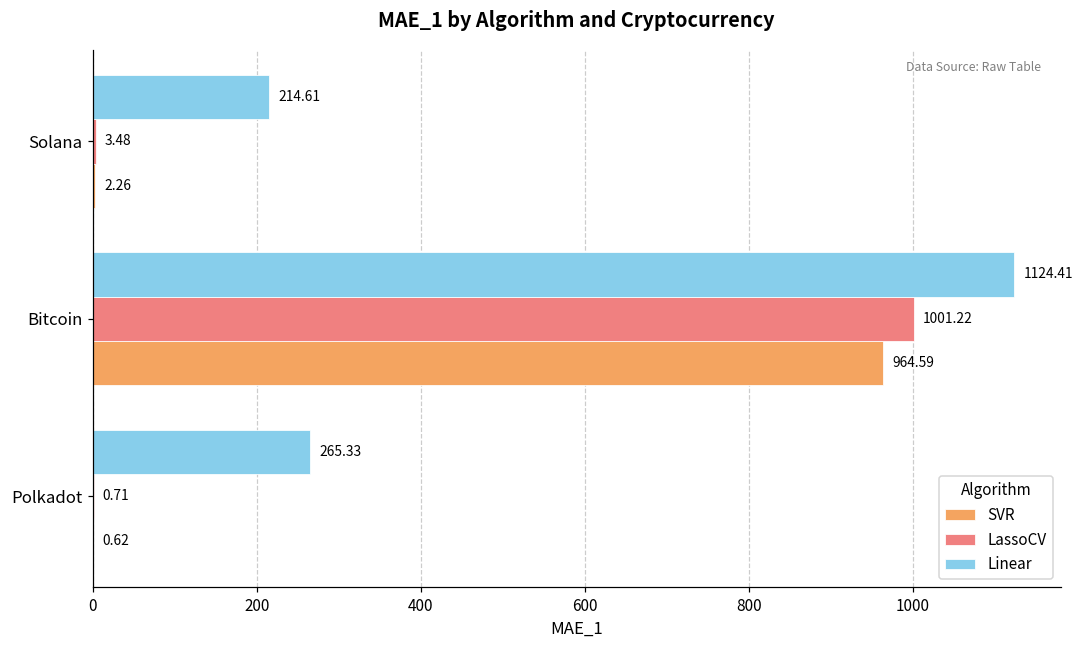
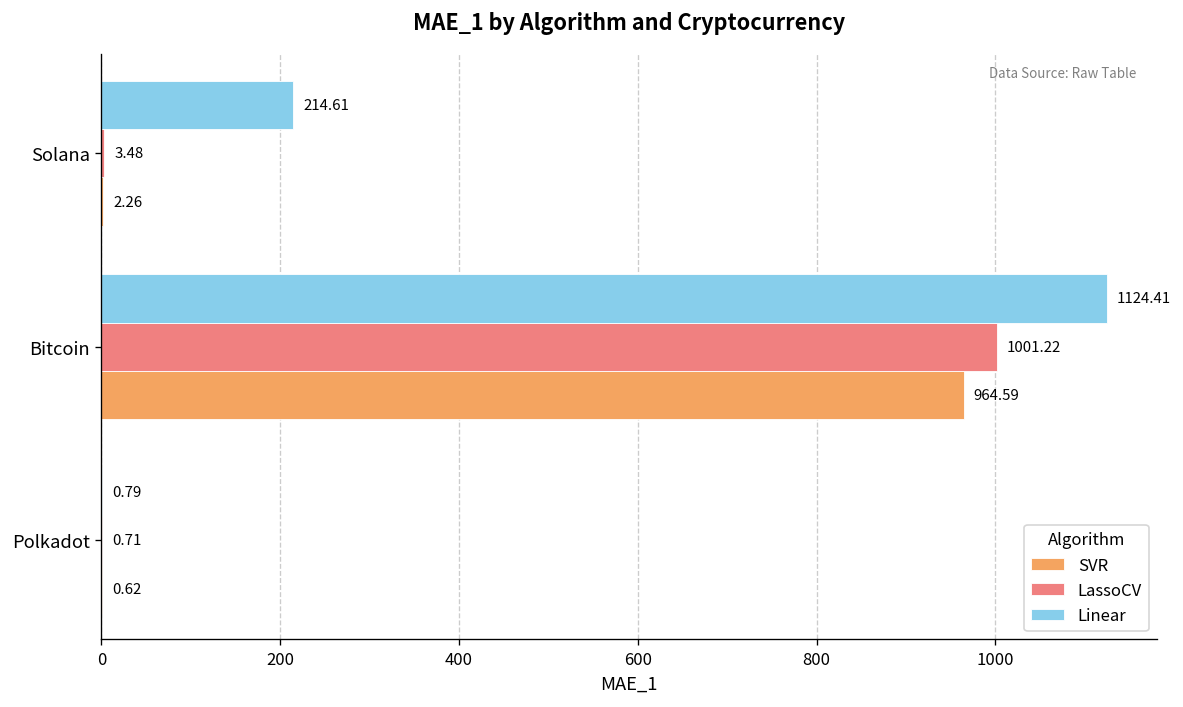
  {
    "Linear": {
      "Solana": 214.61,
      "Bitcoin": 1124.41,
-     "Polkadot": 265.33
+     "Polkadot": 0.79
    }
  }
